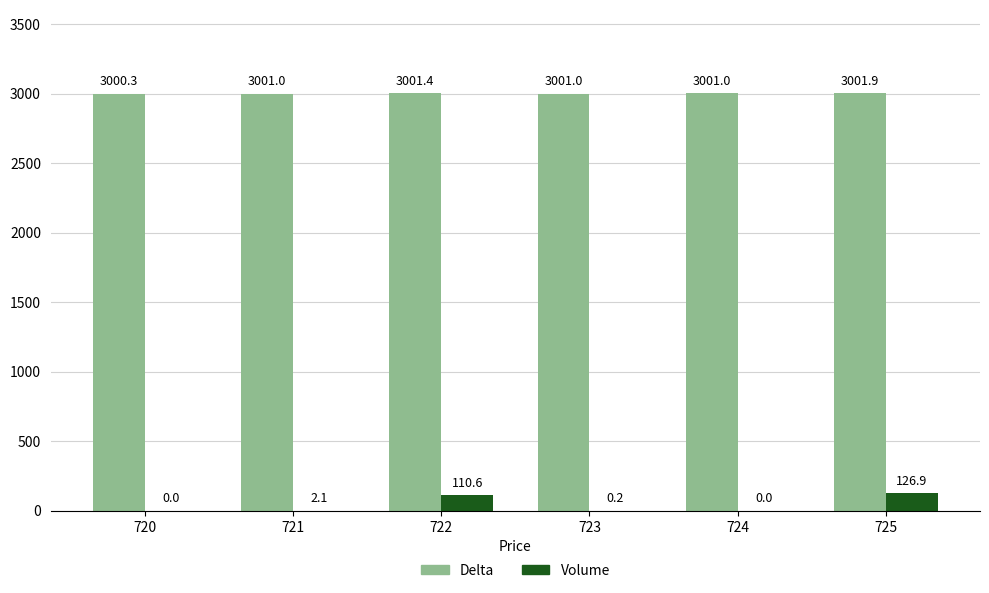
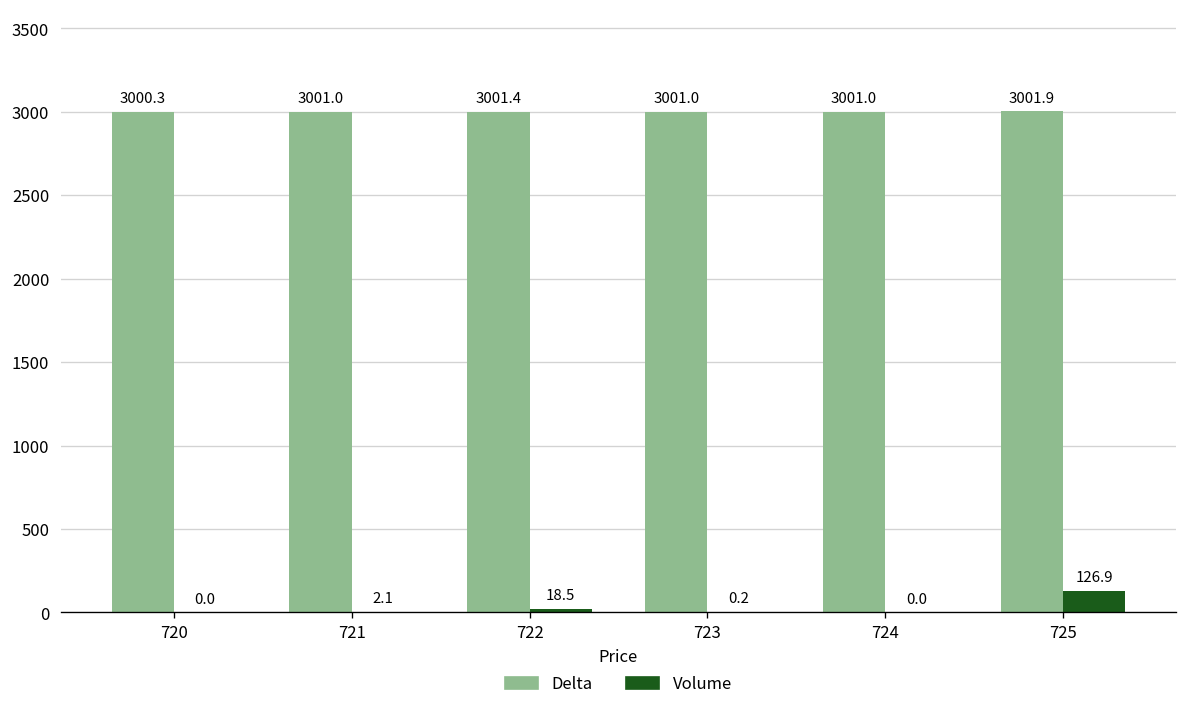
  {
    "Delta": {
      "720": 3000.3,
      "721": 3001.0,
      "722": 3001.4,
      "723": 3001.0,
      "724": 3001.0,
      "725": 3001.9
    },
    "Volume": {
      "720": 0.0,
      "721": 2.1,
-     "722": 110.6,
+     "722": 18.5,
      "723": 0.2,
      "724": 0.0,
      "725": 126.9
    }
  }
